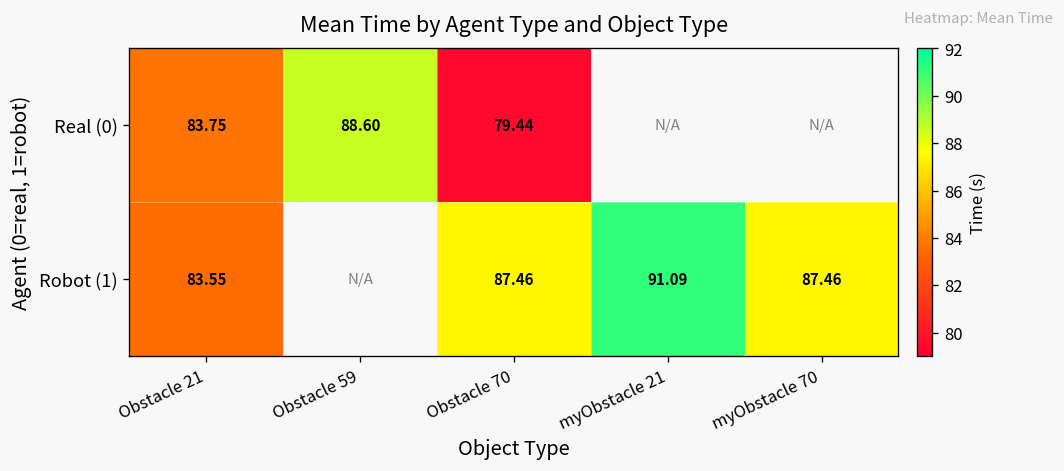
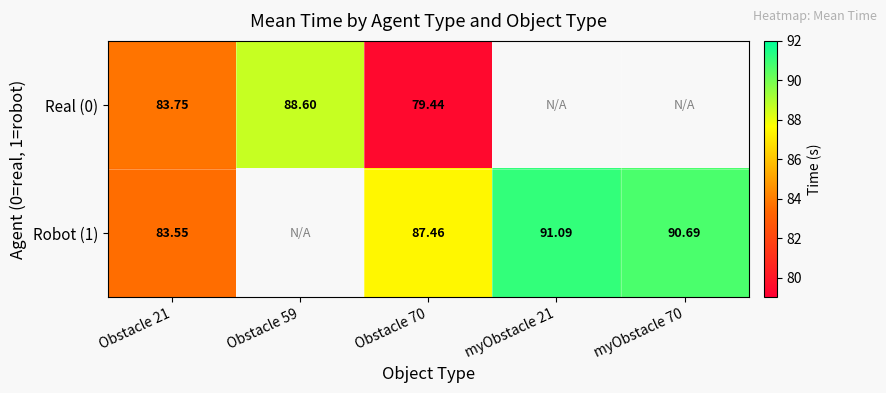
  {
    "Real (0)": {
      "Obstacle 21": 83.75,
      "Obstacle 59": 88.60,
      "Obstacle 70": 79.44
    },
    "Robot (1)": {
      "Obstacle 21": 83.55,
      "Obstacle 70": 87.46,
      "myObstacle 21": 91.09,
-     "myObstacle 70": 87.46
+     "myObstacle 70": 90.69
    }
  }
